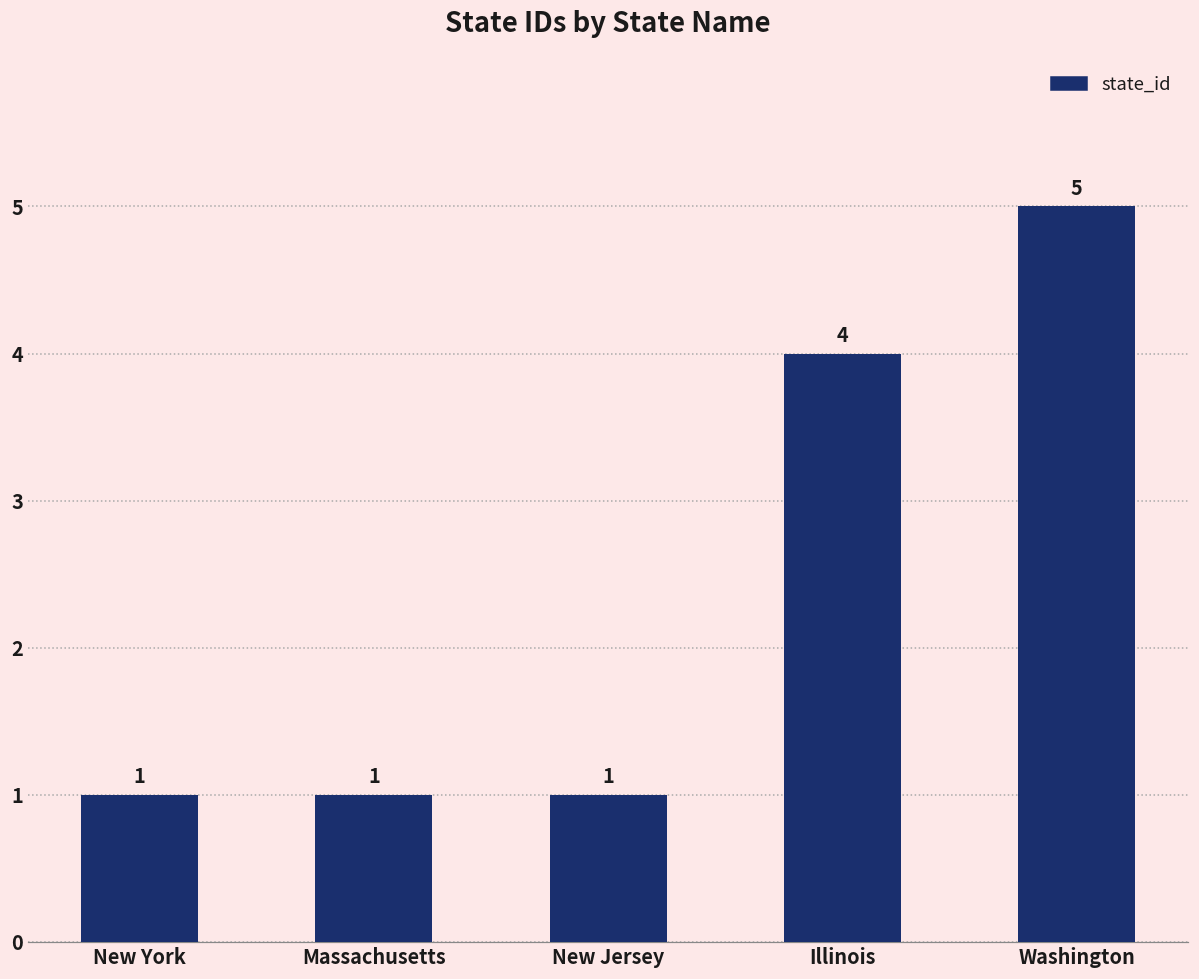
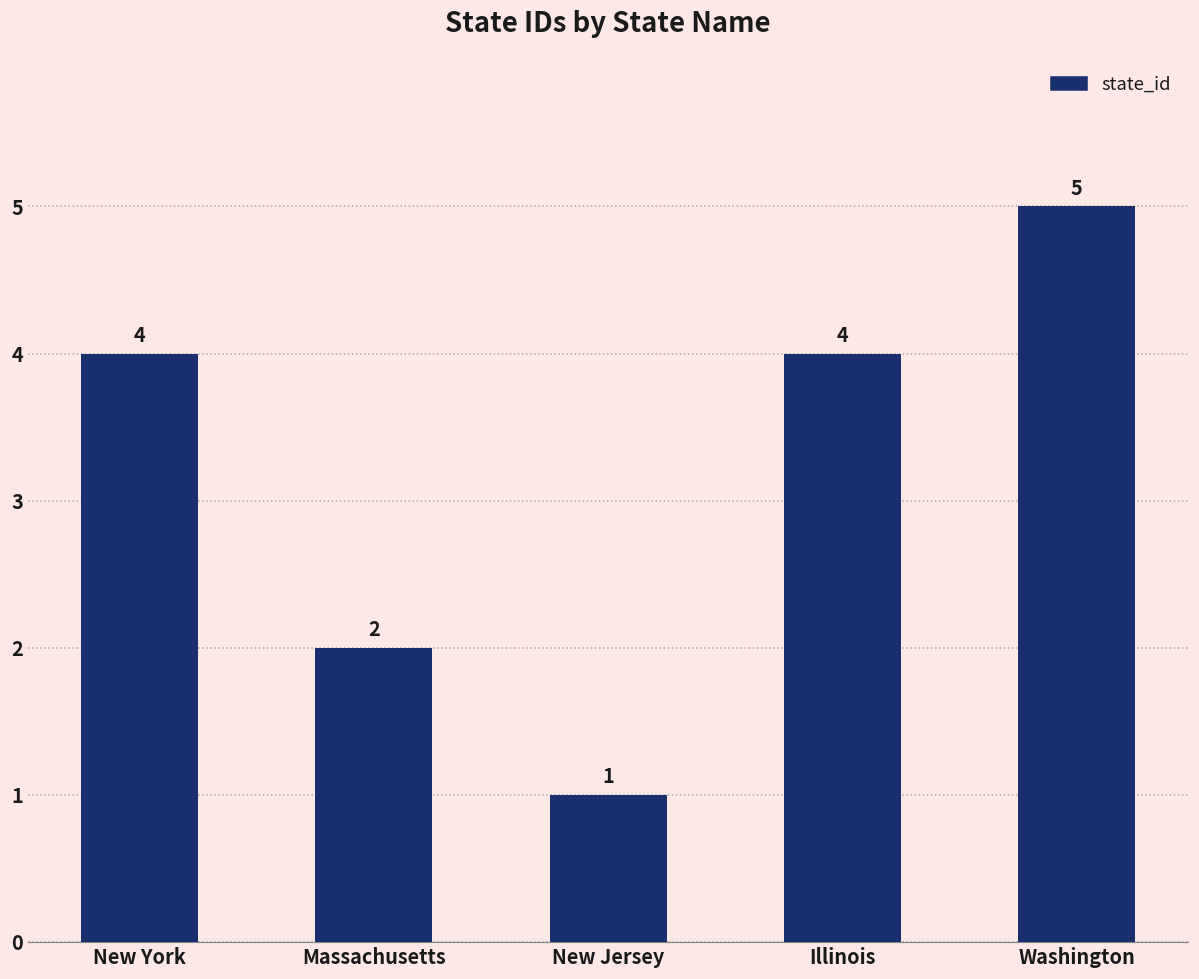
  {
-   "New York": 1,
-   "Massachusetts": 1,
+   "New York": 4,
+   "Massachusetts": 2,
    "New Jersey": 1,
    "Illinois": 4,
    "Washington": 5
  }
